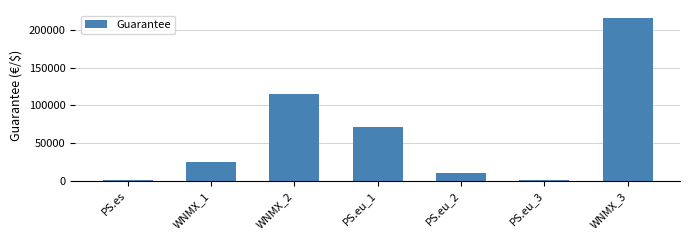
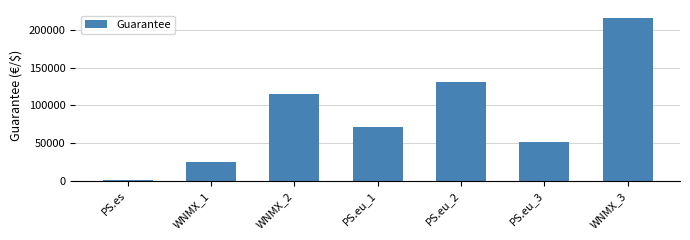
  {
    "WNMX_1": 20000,
    "WNMX_2": 120000,
    "PS.eu_1": 70000,
-   "PS.eu_2": 10000,
-   "PS.eu_3": 0,
+   "PS.eu_2": 130000,
+   "PS.eu_3": 50000,
    "WNMX_3": 220000
  }
